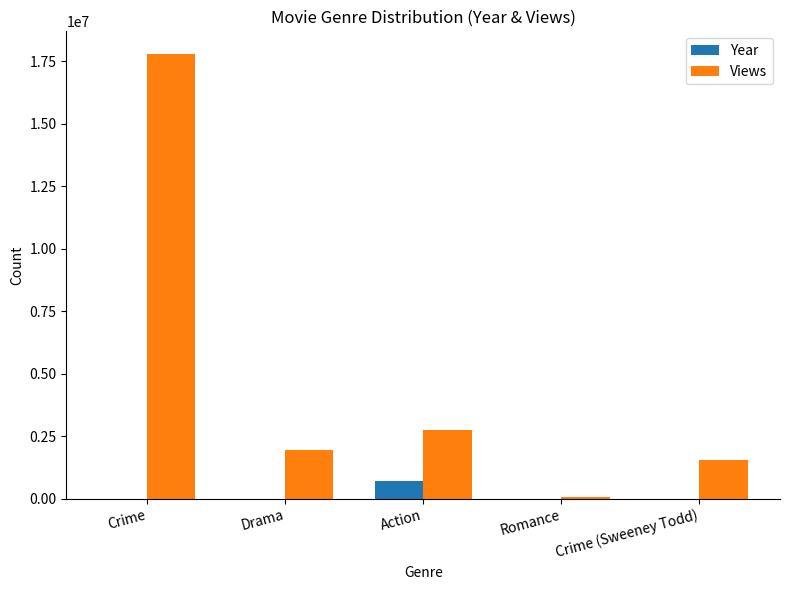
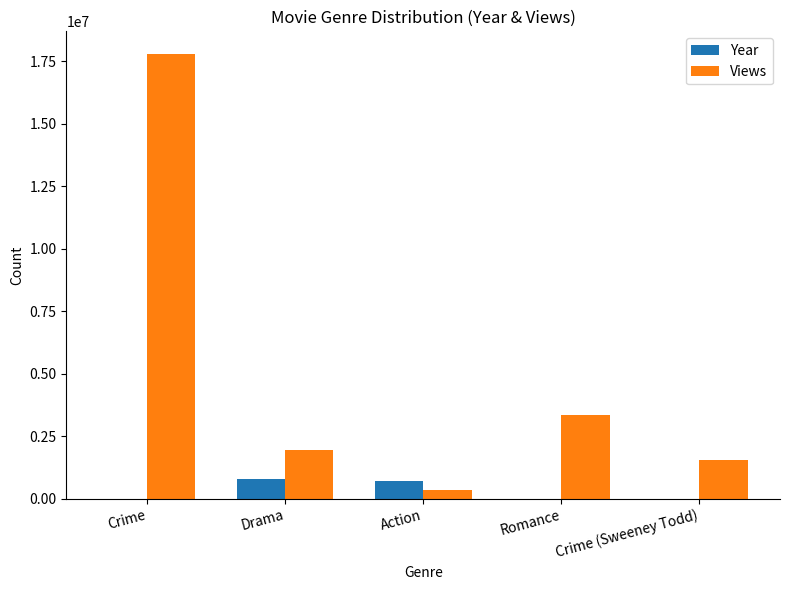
  {
    "Year": {
-     "Drama": 0,
+     "Drama": 800000,
      "Action": 700000
    },
    "Views": {
      "Crime": 17800000,
      "Drama": 1900000,
-     "Action": 2800000,
-     "Romance": 100000,
+     "Action": 400000,
+     "Romance": 3400000,
      "Crime (Sweeney Todd)": 1500000
    }
  }
